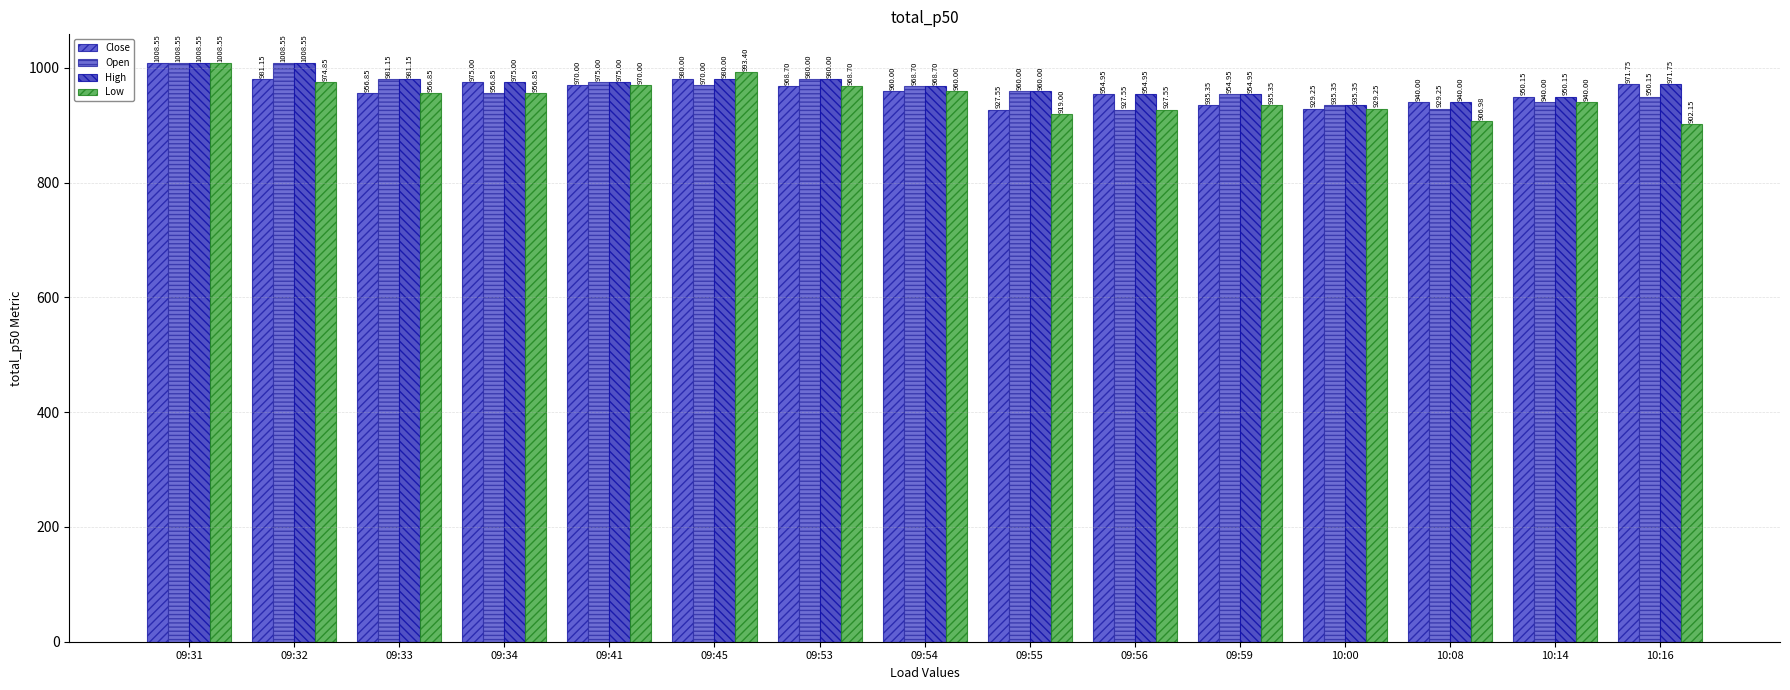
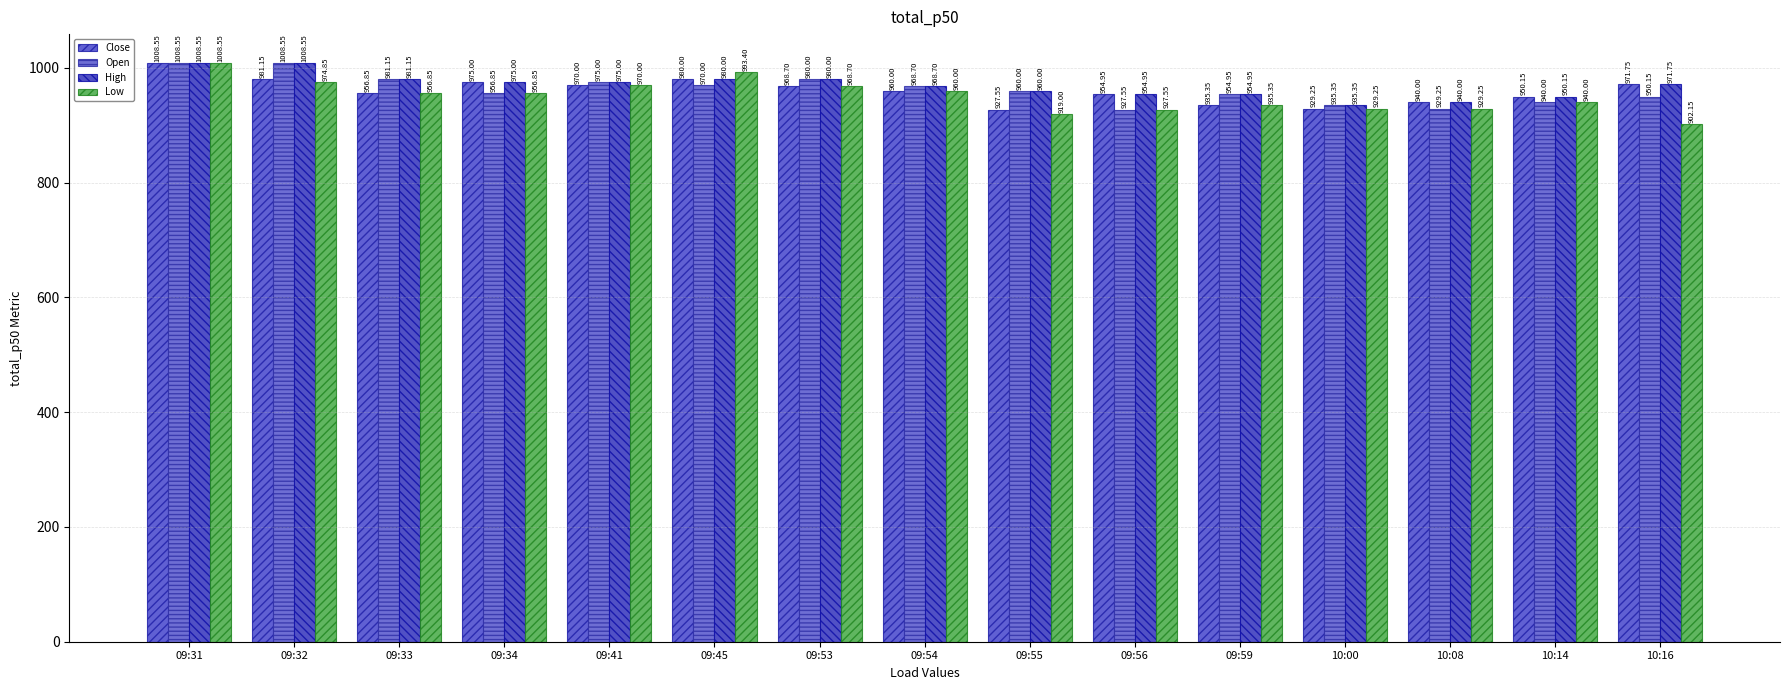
  {
    "Low": {
      "09:31": 1008.55,
      "09:32": 974.85,
      "09:33": 956.85,
      "09:34": 956.85,
      "09:41": 970.00,
      "09:45": 993.40,
      "09:53": 968.70,
      "09:54": 960.00,
      "09:55": 919.00,
      "09:56": 927.55,
      "09:59": 935.35,
      "10:00": 929.25,
-     "10:08": 906.98,
+     "10:08": 929.25,
      "10:14": 940.00,
      "10:16": 902.15
    }
  }
